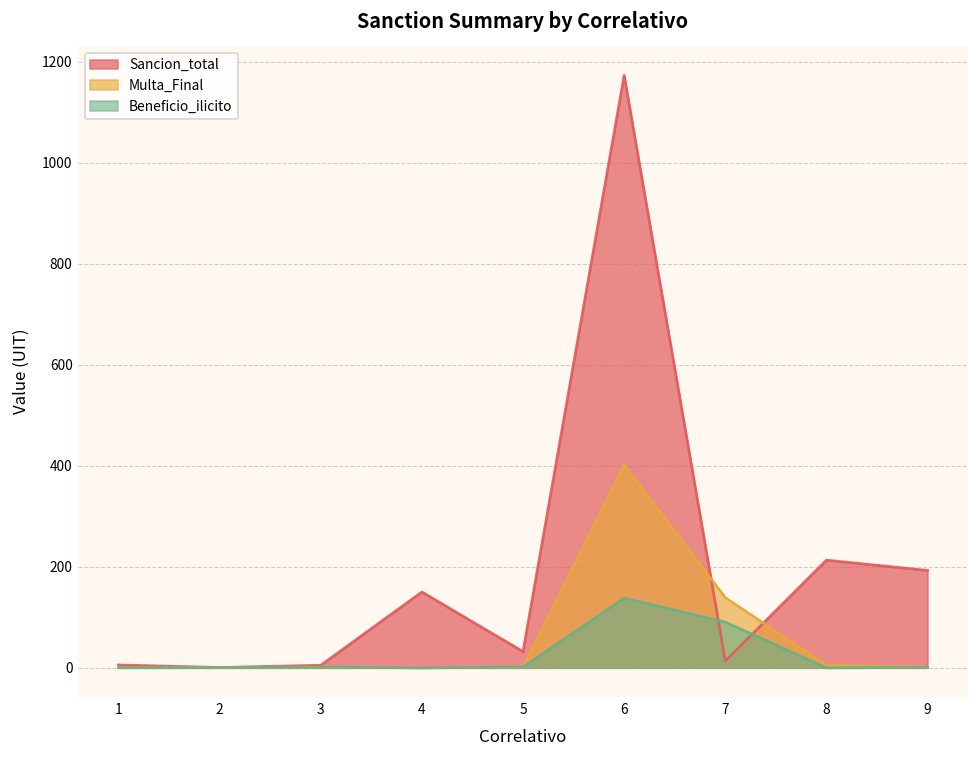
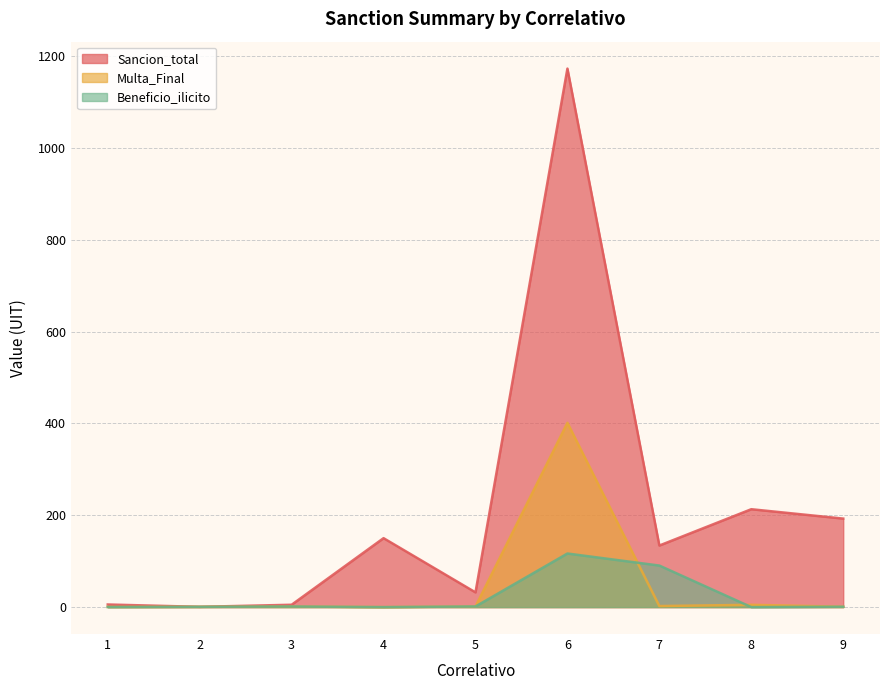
  {
    "Sancion_total": {
      "4": 150,
      "5": 30,
      "6": 1170,
-     "7": 10,
+     "7": 130,
      "8": 210,
      "9": 190
    },
    "Multa_Final": {
      "6": 400,
-     "7": 140
+     "7": 0
    },
    "Beneficio_ilicito": {
-     "6": 140,
+     "6": 120,
      "7": 90
    }
  }
